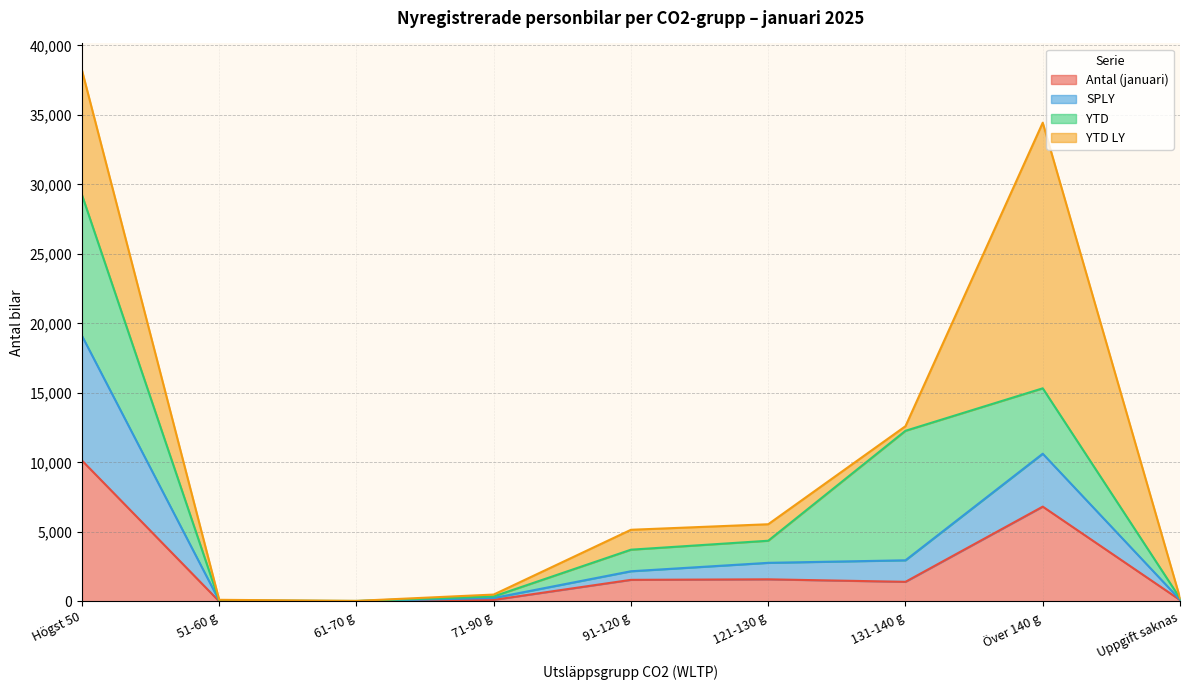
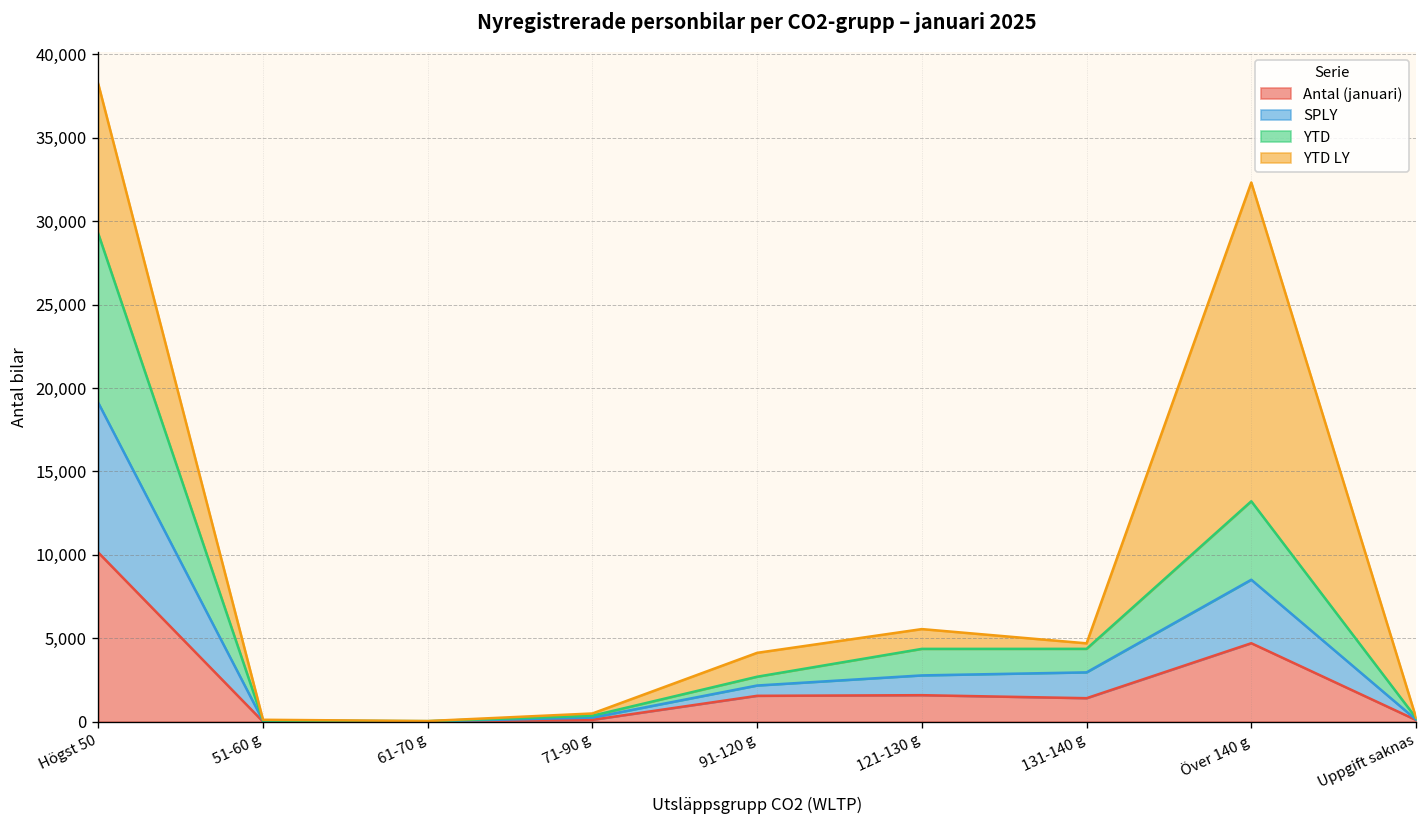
  {
    "Antal (januari)": {
      "Högst 50": "10,100",
      "91-120 g": "1,600",
      "121-130 g": "1,600",
      "131-140 g": "1,400",
-     "Över 140 g": "6,800"
+     "Över 140 g": "4,700"
    },
    "SPLY": {
      "Högst 50": "9,000",
      "91-120 g": "600",
      "121-130 g": "1,200",
      "131-140 g": "1,500",
      "Över 140 g": "3,800"
    },
    "YTD": {
      "Högst 50": "10,100",
-     "91-120 g": "1,600",
+     "91-120 g": "500",
      "121-130 g": "1,600",
-     "131-140 g": "9,300",
+     "131-140 g": "1,400",
      "Över 140 g": "4,700"
    },
    "YTD LY": {
      "Högst 50": "9,000",
      "91-120 g": "1,400",
      "121-130 g": "1,200",
      "131-140 g": "300",
      "Över 140 g": "19,100"
    }
  }
